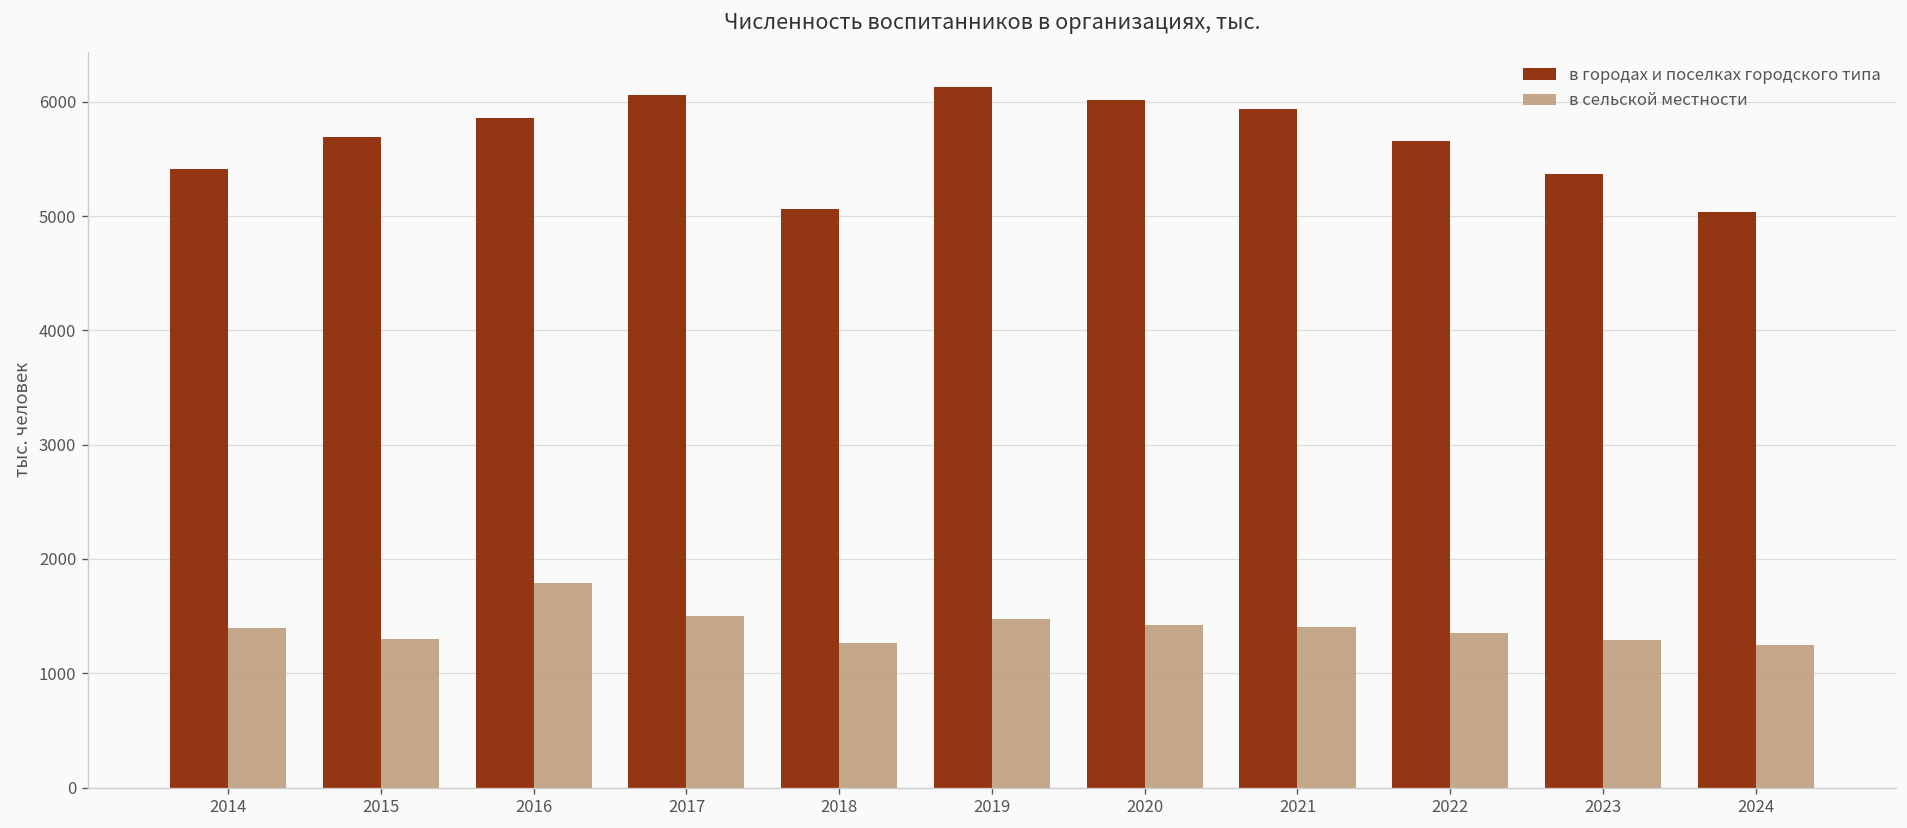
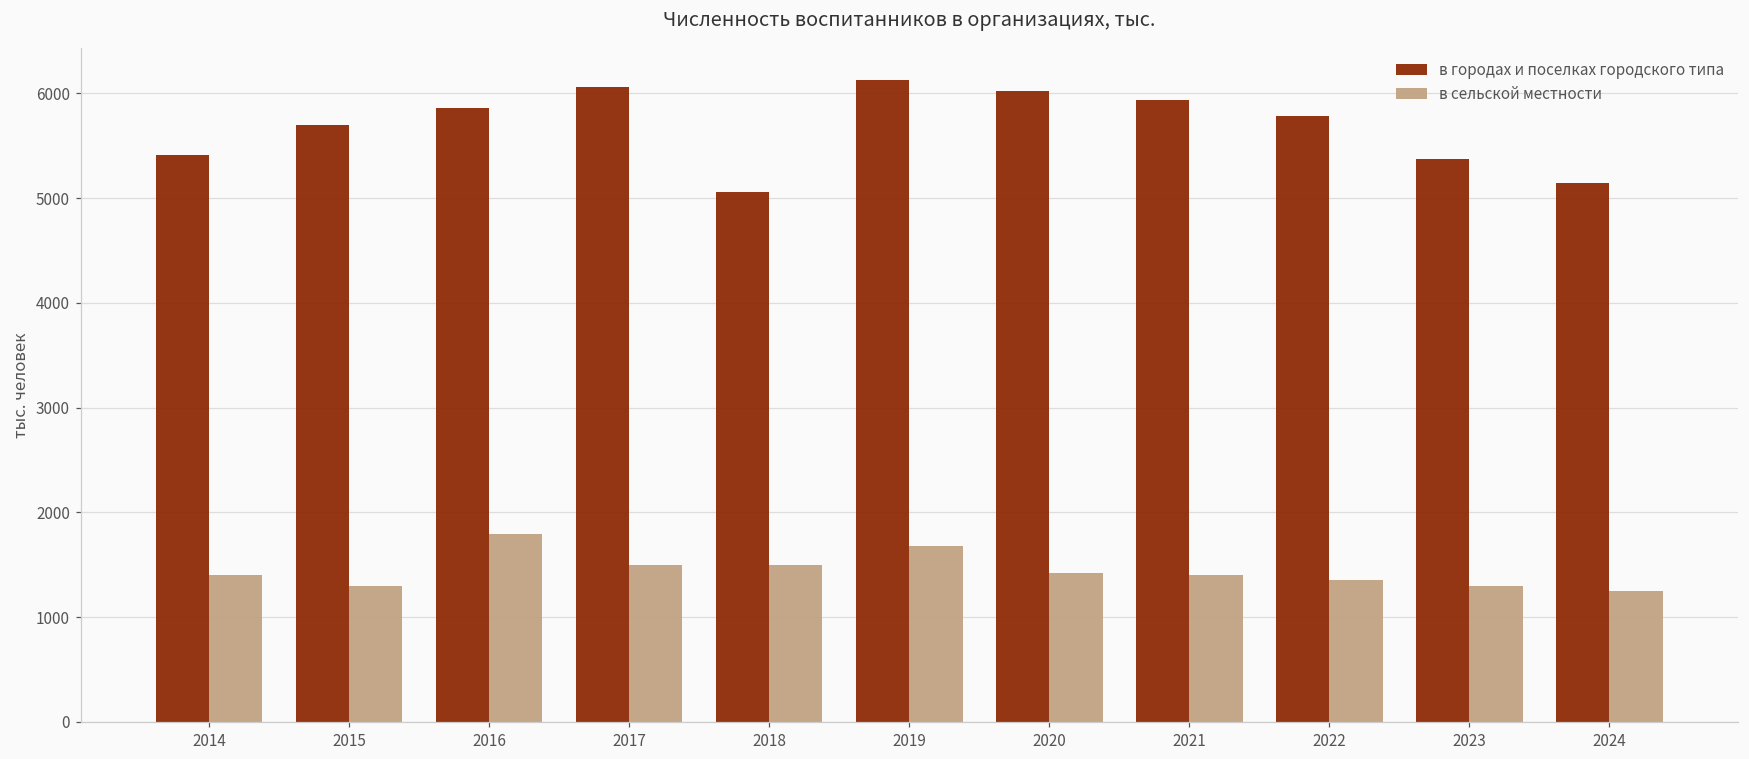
  {
    "в городах и поселках городского типа": {
      "2014": 5400,
      "2015": 5700,
      "2016": 5900,
      "2017": 6100,
      "2018": 5100,
      "2019": 6100,
      "2020": 6000,
      "2021": 5900,
-     "2022": 5700,
+     "2022": 5800,
      "2023": 5400,
-     "2024": 5000
+     "2024": 5100
    },
    "в сельской местности": {
      "2014": 1400,
      "2015": 1300,
      "2016": 1800,
      "2017": 1500,
-     "2018": 1300,
-     "2019": 1500,
+     "2018": 1500,
+     "2019": 1700,
      "2020": 1400,
      "2021": 1400,
      "2022": 1400,
      "2023": 1300,
      "2024": 1200
    }
  }
